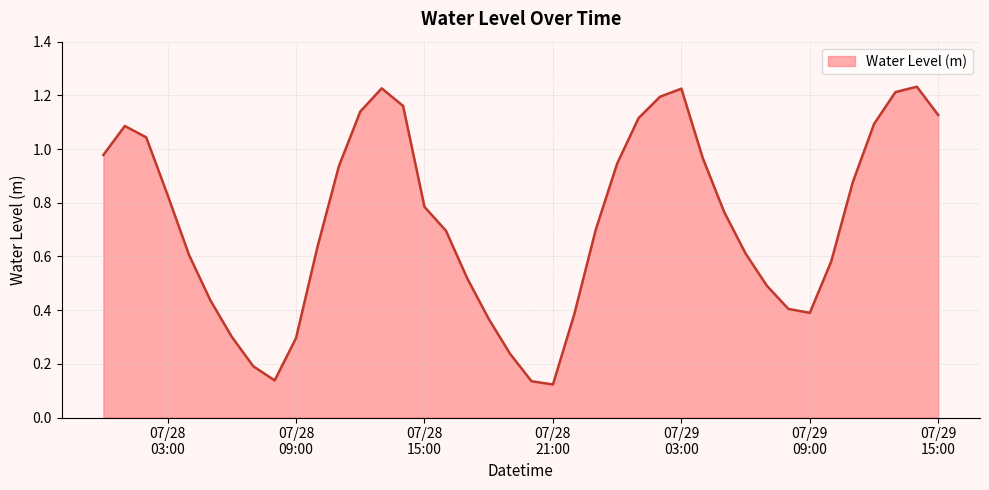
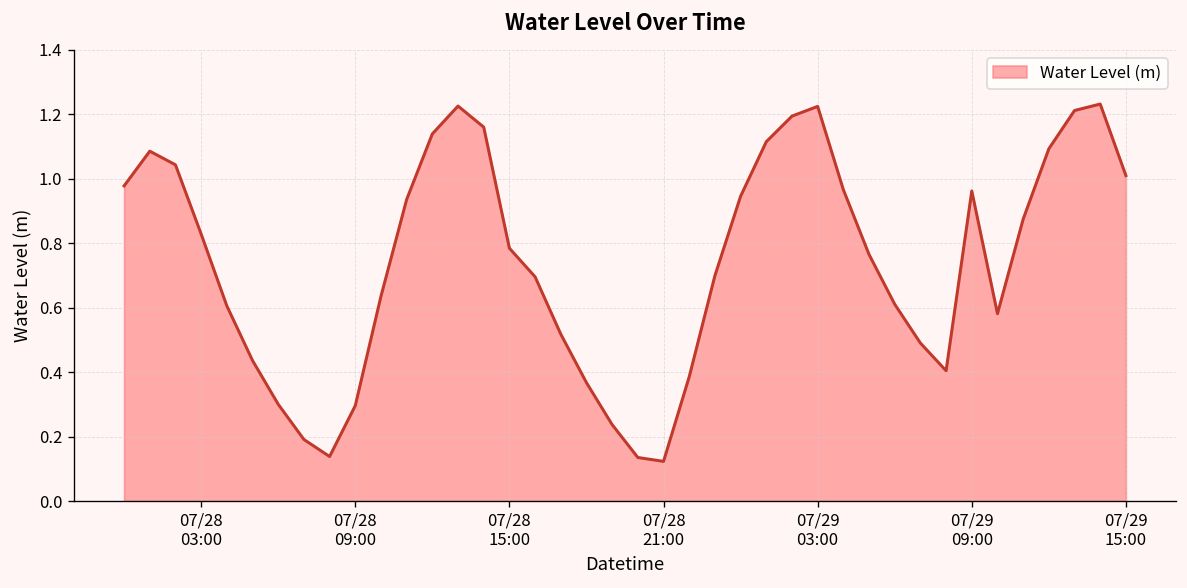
  {
    "07/28 03:00": 0.83,
    "07/28 09:00": 0.30,
    "07/28 15:00": 0.78,
    "07/28 21:00": 0.12,
    "07/29 03:00": 1.23,
-   "07/29 09:00": 0.39,
-   "07/29 15:00": 1.13
+   "07/29 09:00": 0.96,
+   "07/29 15:00": 1.01
  }
